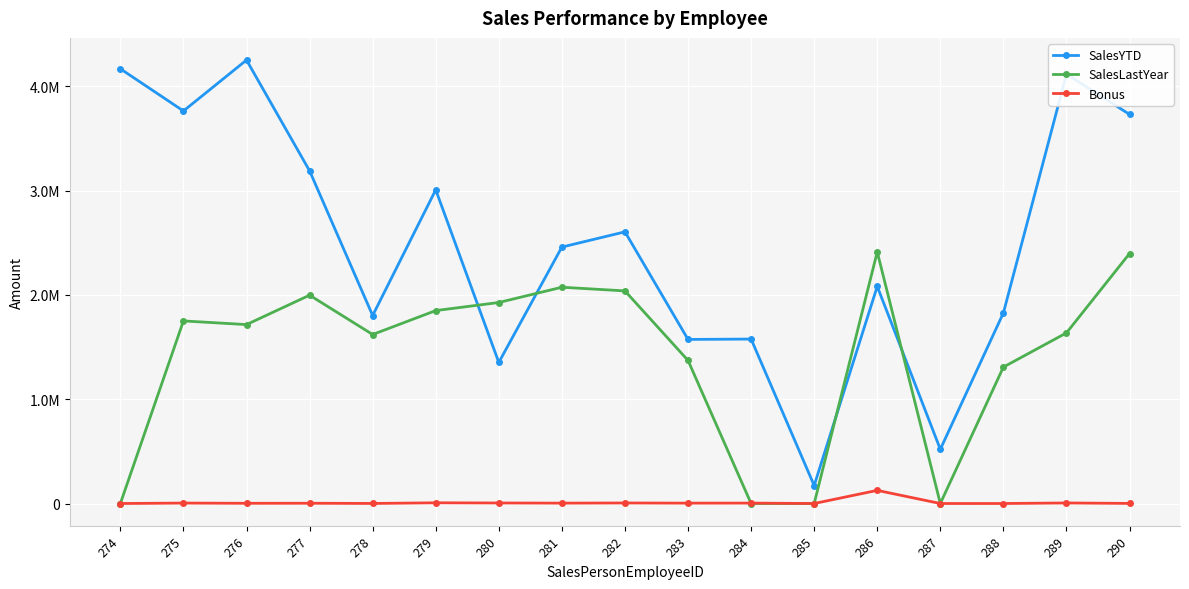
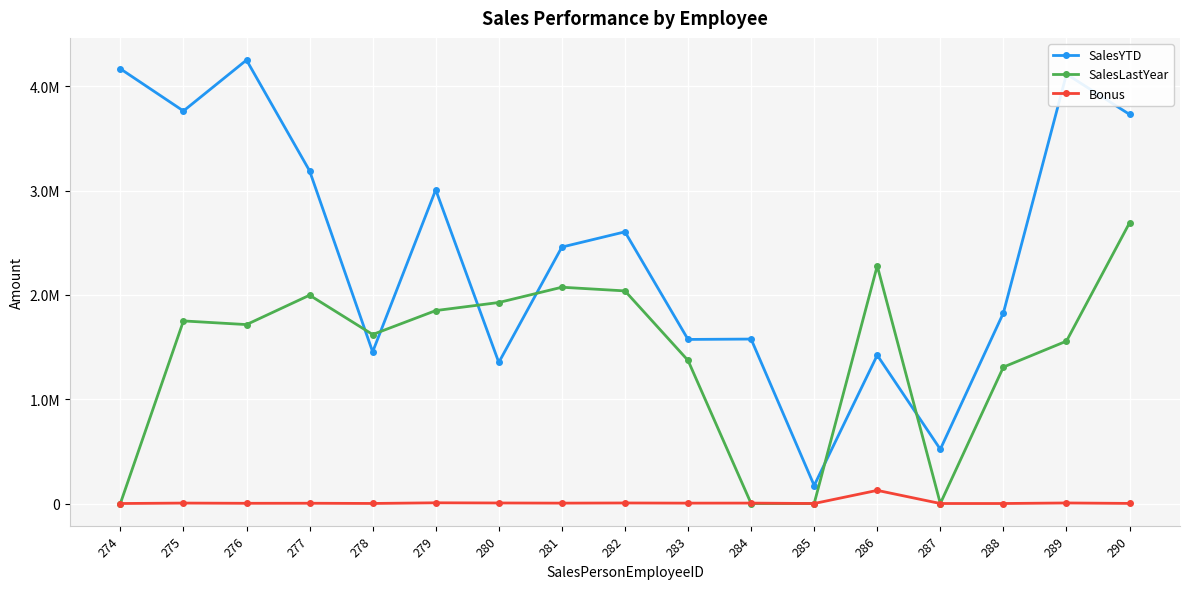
  {
    "SalesYTD": {
      "274": 4170000,
      "275": 3760000,
      "276": 4250000,
      "277": 3190000,
-     "278": 1800000,
+     "278": 1450000,
      "279": 3010000,
      "280": 1350000,
      "281": 2460000,
      "282": 2600000,
      "283": 1570000,
      "284": 1580000,
      "285": 170000,
-     "286": 2080000,
+     "286": 1420000,
      "287": 520000,
      "288": 1830000,
      "290": 3730000
    },
    "SalesLastYear": {
      "275": 1750000,
      "276": 1720000,
      "277": 2000000,
      "278": 1620000,
      "279": 1850000,
      "280": 1930000,
      "281": 2070000,
      "282": 2040000,
      "283": 1370000,
-     "286": 2410000,
+     "286": 2280000,
      "288": 1310000,
-     "289": 1640000,
-     "290": 2400000
+     "289": 1560000,
+     "290": 2690000
    },
    "Bonus": {
      "275": 0,
      "276": 0,
      "277": 0,
      "278": 0,
      "279": 10000,
      "280": 10000,
      "281": 0,
      "282": 10000,
      "283": 0,
      "286": 130000,
      "288": 0,
      "289": 10000,
      "290": 0
    }
  }
